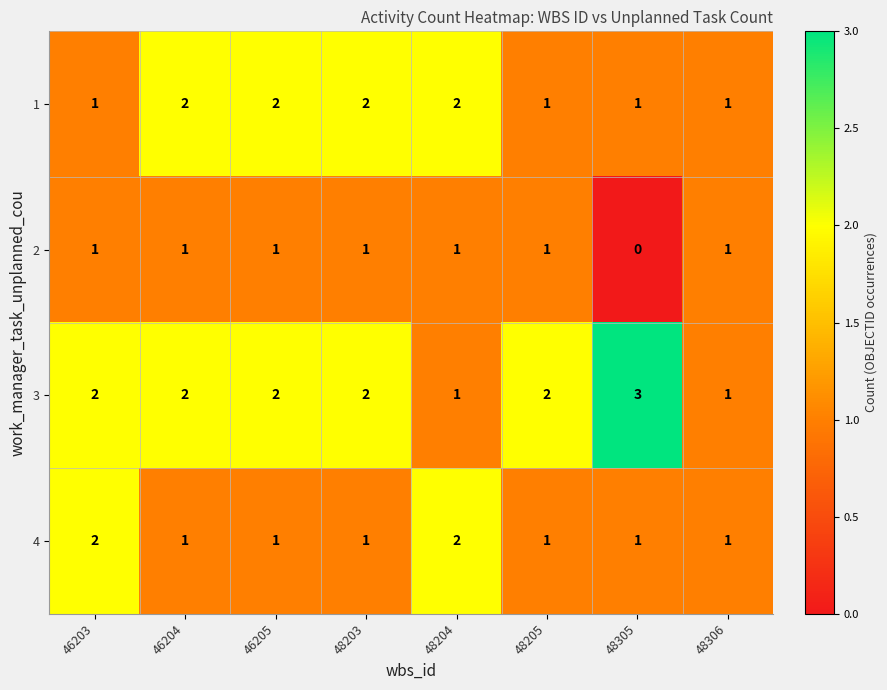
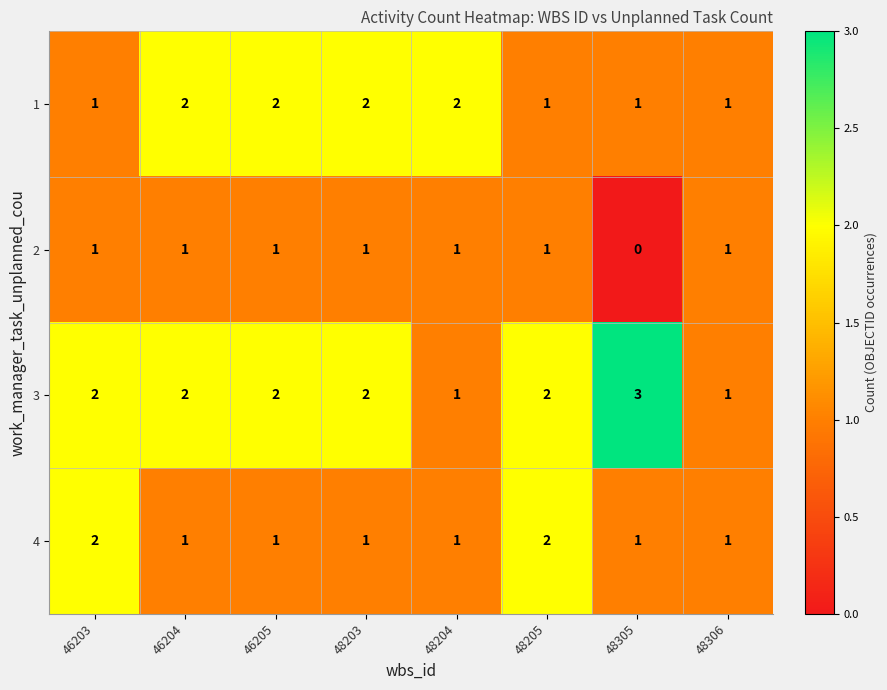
  {
    "1": {
      "46203": 1,
      "46204": 2,
      "46205": 2,
      "48203": 2,
      "48204": 2,
      "48205": 1,
      "48305": 1,
      "48306": 1
    },
    "2": {
      "46203": 1,
      "46204": 1,
      "46205": 1,
      "48203": 1,
      "48204": 1,
      "48205": 1,
      "48305": 0,
      "48306": 1
    },
    "3": {
      "46203": 2,
      "46204": 2,
      "46205": 2,
      "48203": 2,
      "48204": 1,
      "48205": 2,
      "48305": 3,
      "48306": 1
    },
    "4": {
      "46203": 2,
      "46204": 1,
      "46205": 1,
      "48203": 1,
-     "48204": 2,
-     "48205": 1,
+     "48204": 1,
+     "48205": 2,
      "48305": 1,
      "48306": 1
    }
  }
